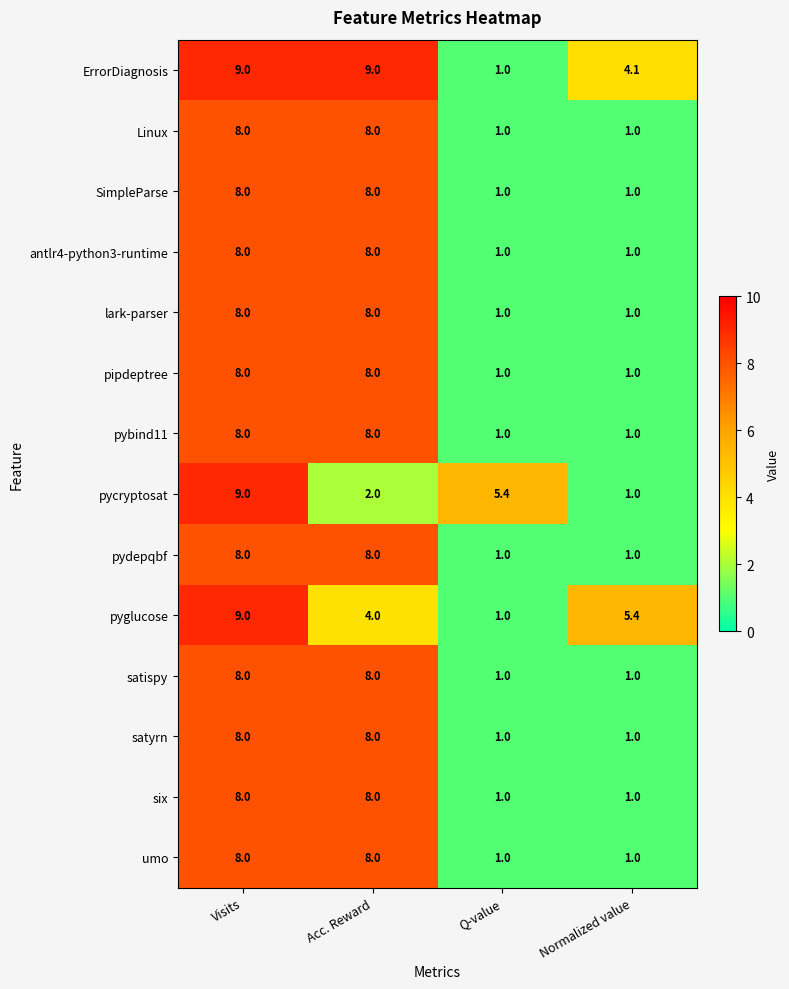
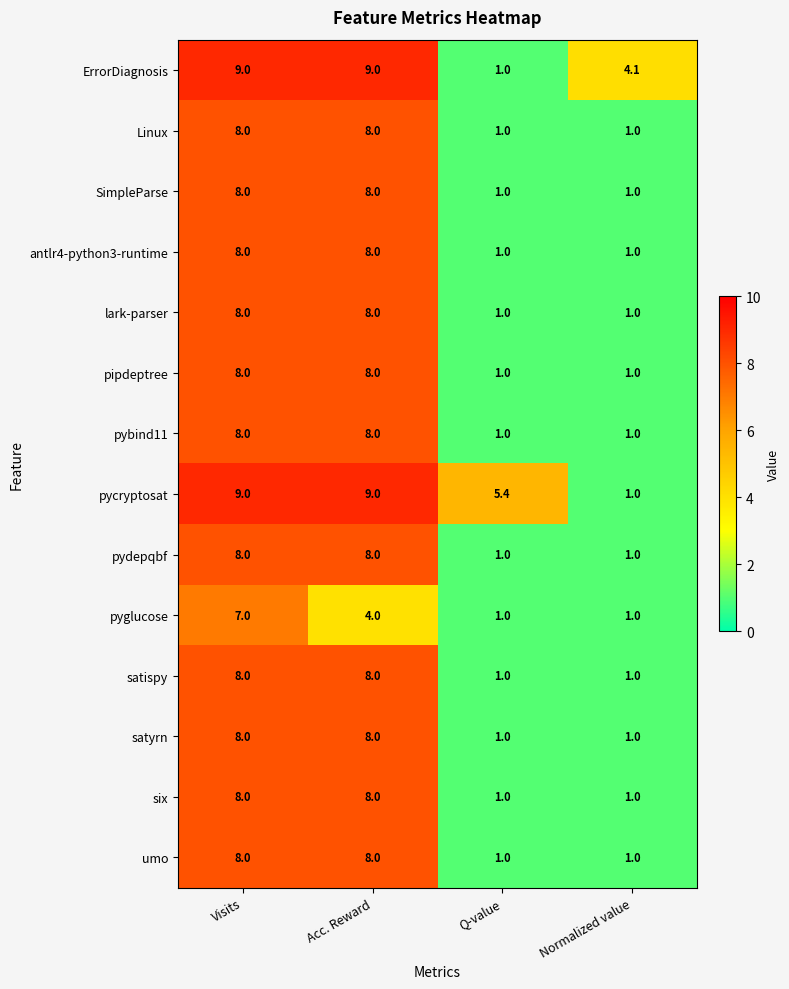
  {
    "ErrorDiagnosis": {
      "Visits": 9.0,
      "Acc. Reward": 9.0,
      "Q-value": 1.0,
      "Normalized value": 4.1
    },
    "Linux": {
      "Visits": 8.0,
      "Acc. Reward": 8.0,
      "Q-value": 1.0,
      "Normalized value": 1.0
    },
    "SimpleParse": {
      "Visits": 8.0,
      "Acc. Reward": 8.0,
      "Q-value": 1.0,
      "Normalized value": 1.0
    },
    "antlr4-python3-runtime": {
      "Visits": 8.0,
      "Acc. Reward": 8.0,
      "Q-value": 1.0,
      "Normalized value": 1.0
    },
    "lark-parser": {
      "Visits": 8.0,
      "Acc. Reward": 8.0,
      "Q-value": 1.0,
      "Normalized value": 1.0
    },
    "pipdeptree": {
      "Visits": 8.0,
      "Acc. Reward": 8.0,
      "Q-value": 1.0,
      "Normalized value": 1.0
    },
    "pybind11": {
      "Visits": 8.0,
      "Acc. Reward": 8.0,
      "Q-value": 1.0,
      "Normalized value": 1.0
    },
    "pycryptosat": {
      "Visits": 9.0,
-     "Acc. Reward": 2.0,
+     "Acc. Reward": 9.0,
      "Q-value": 5.4,
      "Normalized value": 1.0
    },
    "pydepqbf": {
      "Visits": 8.0,
      "Acc. Reward": 8.0,
      "Q-value": 1.0,
      "Normalized value": 1.0
    },
    "pyglucose": {
-     "Visits": 9.0,
+     "Visits": 7.0,
      "Acc. Reward": 4.0,
      "Q-value": 1.0,
-     "Normalized value": 5.4
+     "Normalized value": 1.0
    },
    "satispy": {
      "Visits": 8.0,
      "Acc. Reward": 8.0,
      "Q-value": 1.0,
      "Normalized value": 1.0
    },
    "satyrn": {
      "Visits": 8.0,
      "Acc. Reward": 8.0,
      "Q-value": 1.0,
      "Normalized value": 1.0
    },
    "six": {
      "Visits": 8.0,
      "Acc. Reward": 8.0,
      "Q-value": 1.0,
      "Normalized value": 1.0
    },
    "umo": {
      "Visits": 8.0,
      "Acc. Reward": 8.0,
      "Q-value": 1.0,
      "Normalized value": 1.0
    }
  }
